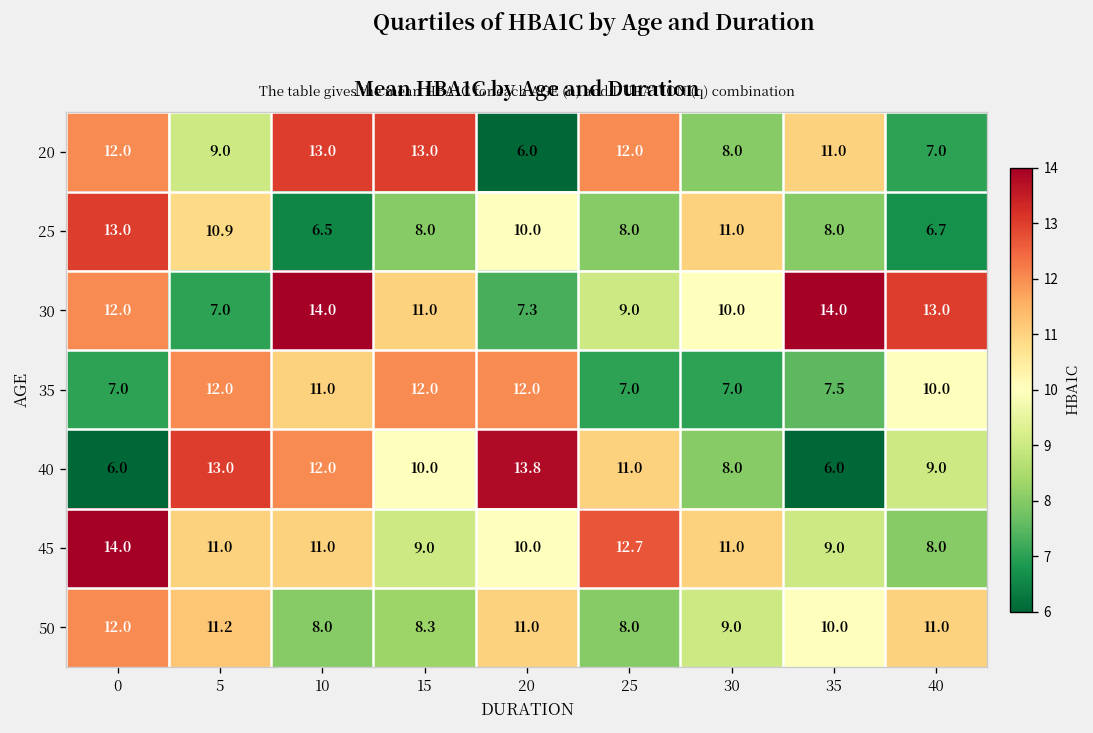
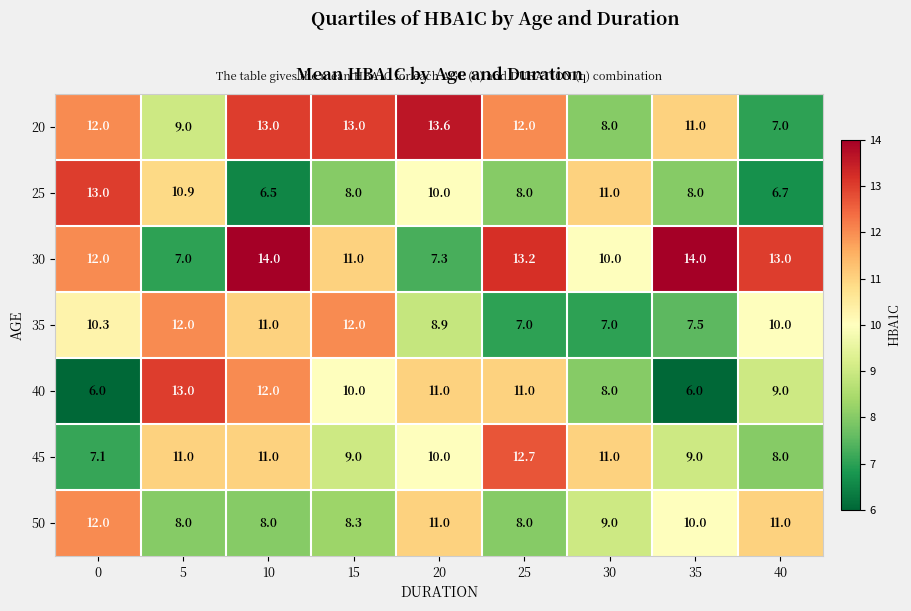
  {
    "20": {
      "0": 12.0,
      "5": 9.0,
      "10": 13.0,
      "15": 13.0,
-     "20": 6.0,
+     "20": 13.6,
      "25": 12.0,
      "30": 8.0,
      "35": 11.0,
      "40": 7.0
    },
    "25": {
      "0": 13.0,
      "5": 10.9,
      "10": 6.5,
      "15": 8.0,
      "20": 10.0,
      "25": 8.0,
      "30": 11.0,
      "35": 8.0,
      "40": 6.7
    },
    "30": {
      "0": 12.0,
      "5": 7.0,
      "10": 14.0,
      "15": 11.0,
      "20": 7.3,
-     "25": 9.0,
+     "25": 13.2,
      "30": 10.0,
      "35": 14.0,
      "40": 13.0
    },
    "35": {
-     "0": 7.0,
+     "0": 10.3,
      "5": 12.0,
      "10": 11.0,
      "15": 12.0,
-     "20": 12.0,
+     "20": 8.9,
      "25": 7.0,
      "30": 7.0,
      "35": 7.5,
      "40": 10.0
    },
    "40": {
      "0": 6.0,
      "5": 13.0,
      "10": 12.0,
      "15": 10.0,
-     "20": 13.8,
+     "20": 11.0,
      "25": 11.0,
      "30": 8.0,
      "35": 6.0,
      "40": 9.0
    },
    "45": {
-     "0": 14.0,
+     "0": 7.1,
      "5": 11.0,
      "10": 11.0,
      "15": 9.0,
      "20": 10.0,
      "25": 12.7,
      "30": 11.0,
      "35": 9.0,
      "40": 8.0
    },
    "50": {
      "0": 12.0,
-     "5": 11.2,
+     "5": 8.0,
      "10": 8.0,
      "15": 8.3,
      "20": 11.0,
      "25": 8.0,
      "30": 9.0,
      "35": 10.0,
      "40": 11.0
    }
  }
